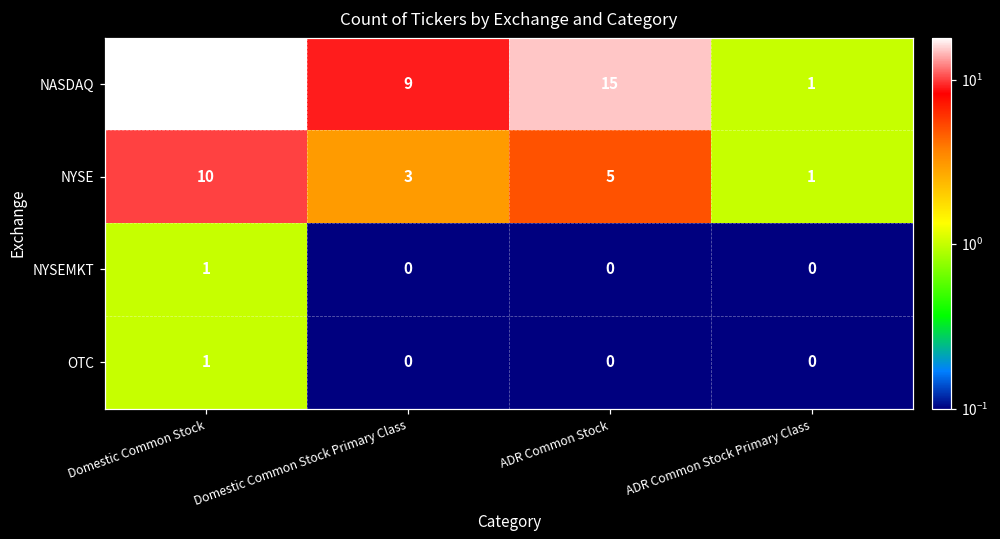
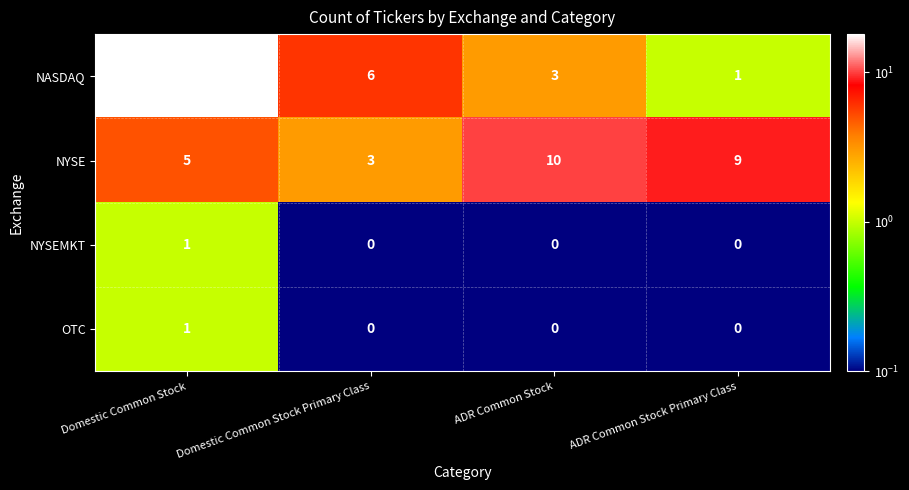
  {
    "NASDAQ": {
-     "Domestic Common Stock Primary Class": 9,
-     "ADR Common Stock": 15,
+     "Domestic Common Stock Primary Class": 6,
+     "ADR Common Stock": 3,
      "ADR Common Stock Primary Class": 1
    },
    "NYSE": {
-     "Domestic Common Stock": 10,
+     "Domestic Common Stock": 5,
      "Domestic Common Stock Primary Class": 3,
-     "ADR Common Stock": 5,
-     "ADR Common Stock Primary Class": 1
+     "ADR Common Stock": 10,
+     "ADR Common Stock Primary Class": 9
    },
    "NYSEMKT": {
      "Domestic Common Stock": 1,
      "Domestic Common Stock Primary Class": 0,
      "ADR Common Stock": 0,
      "ADR Common Stock Primary Class": 0
    },
    "OTC": {
      "Domestic Common Stock": 1,
      "Domestic Common Stock Primary Class": 0,
      "ADR Common Stock": 0,
      "ADR Common Stock Primary Class": 0
    }
  }
